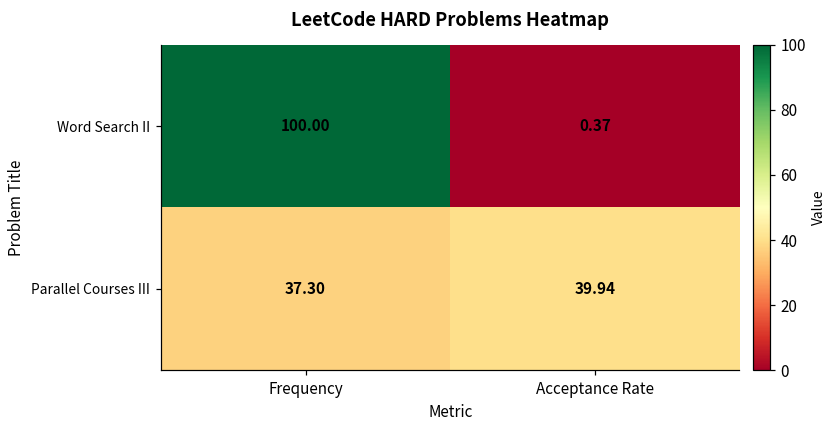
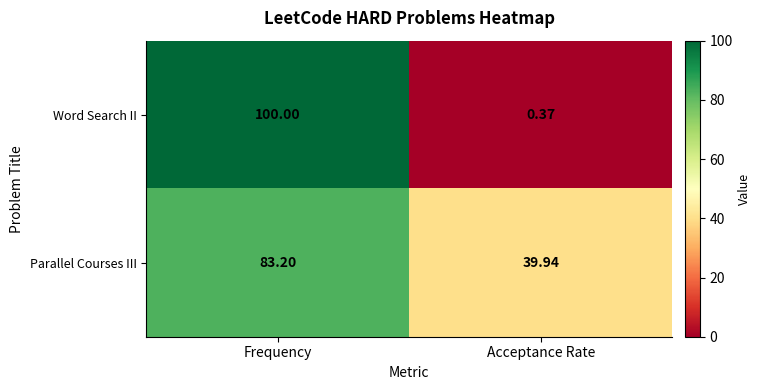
  {
    "Word Search II": {
      "Frequency": 100.00,
      "Acceptance Rate": 0.37
    },
    "Parallel Courses III": {
-     "Frequency": 37.30,
+     "Frequency": 83.20,
      "Acceptance Rate": 39.94
    }
  }
